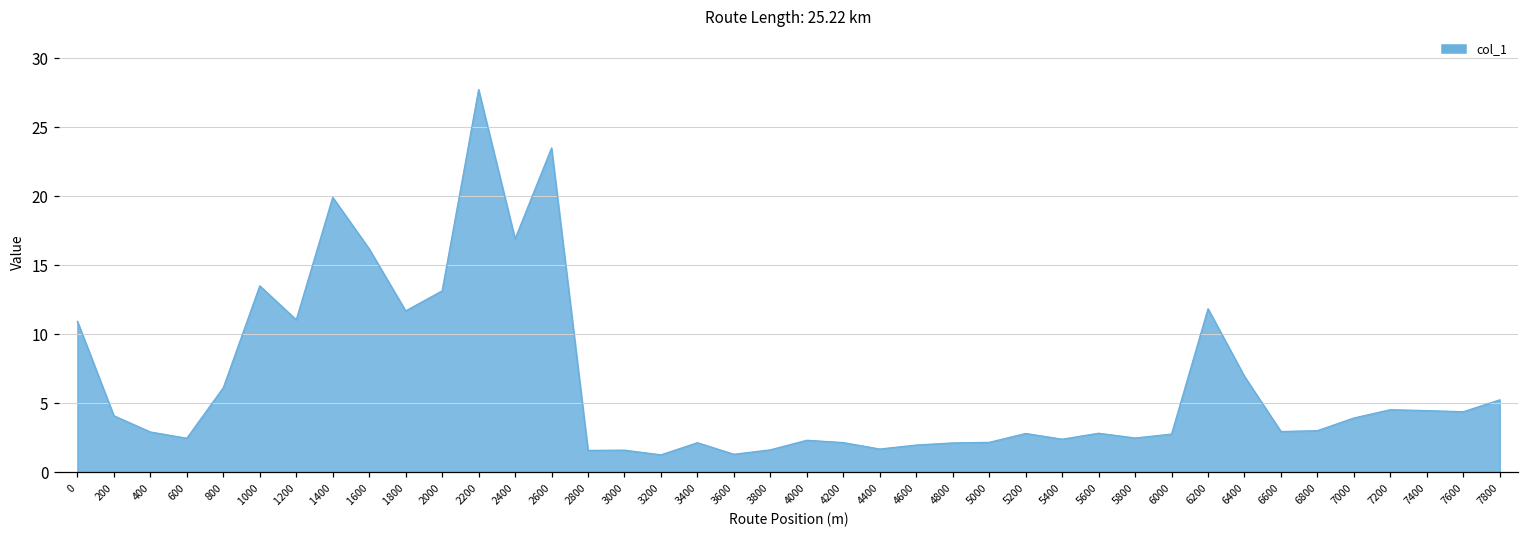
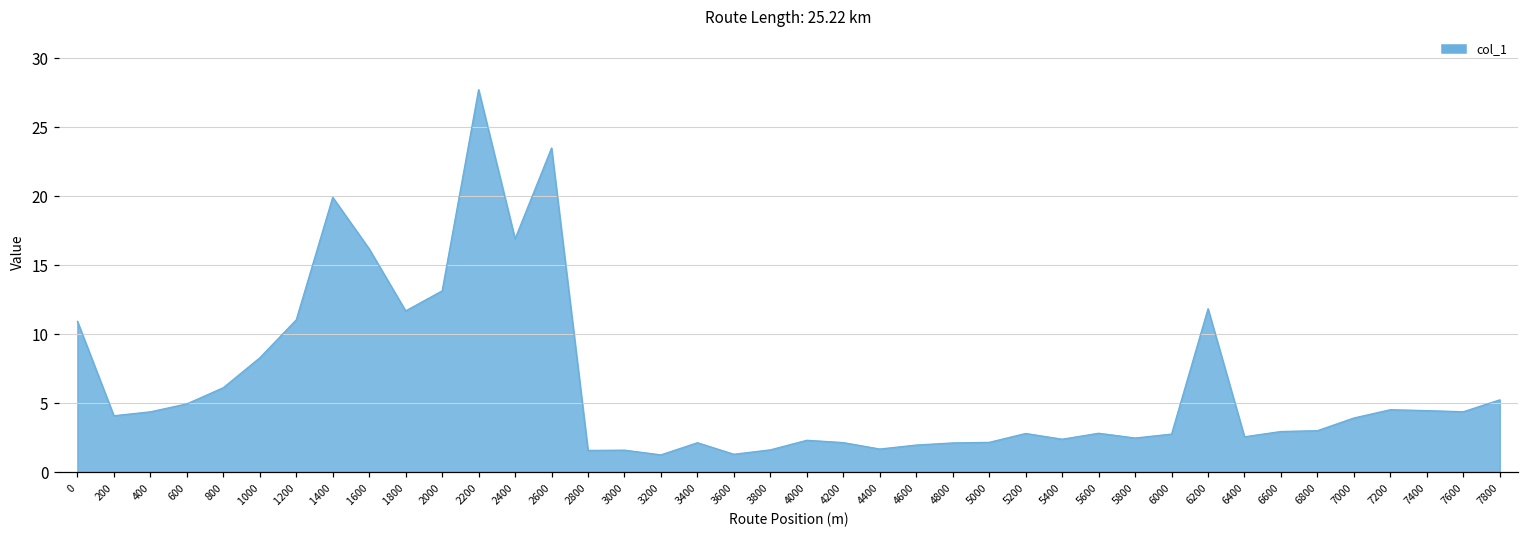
  {
    "0": 10.9,
    "200": 4.1,
-   "400": 2.9,
-   "600": 2.4,
+   "400": 4.4,
+   "600": 4.9,
    "800": 6.1,
-   "1000": 13.5,
+   "1000": 8.3,
    "1200": 11.0,
    "1400": 19.9,
    "1600": 16.2,
    "1800": 11.7,
    "2000": 13.1,
    "2200": 27.7,
    "2400": 16.9,
    "2600": 23.5,
    "2800": 1.6,
    "3000": 1.6,
    "3200": 1.2,
    "3400": 2.1,
    "3600": 1.3,
    "3800": 1.6,
    "4000": 2.3,
    "4200": 2.1,
    "4400": 1.7,
    "4600": 2.0,
    "4800": 2.1,
    "5000": 2.2,
    "5200": 2.8,
    "5400": 2.4,
    "5600": 2.8,
    "5800": 2.5,
    "6000": 2.8,
    "6200": 11.8,
-   "6400": 6.9,
+   "6400": 2.6,
    "6600": 2.9,
    "6800": 3.0,
    "7000": 3.9,
    "7200": 4.5,
    "7400": 4.5,
    "7600": 4.4,
    "7800": 5.2
  }
